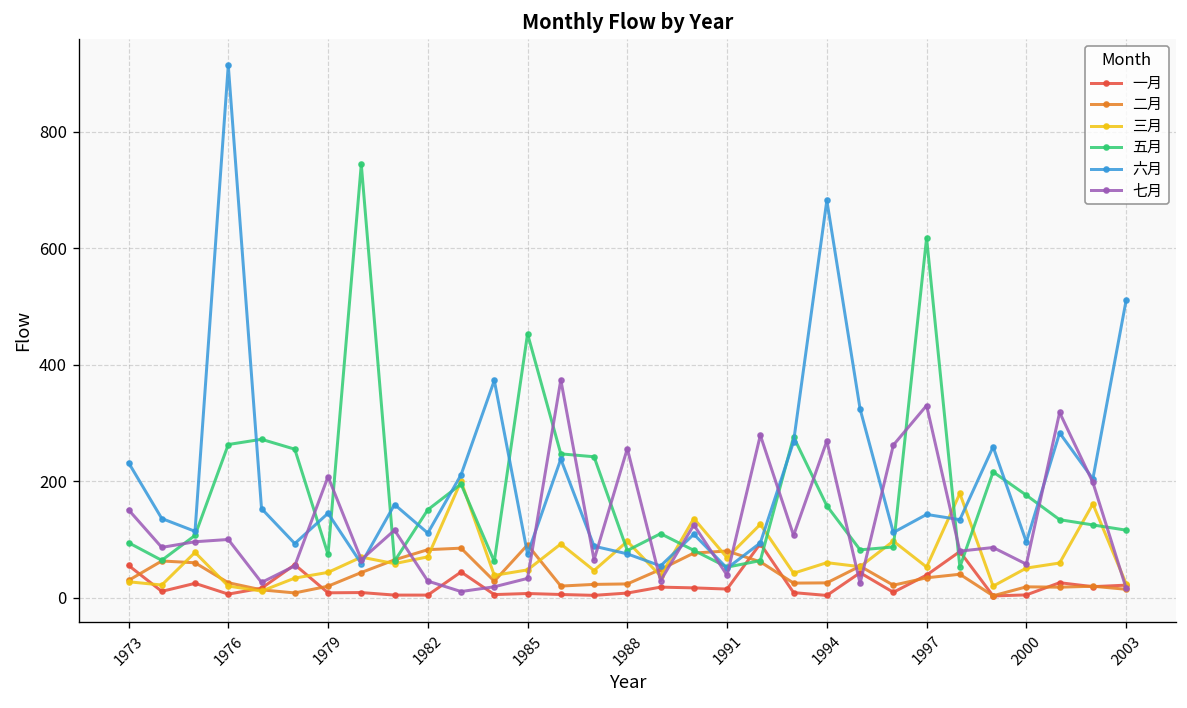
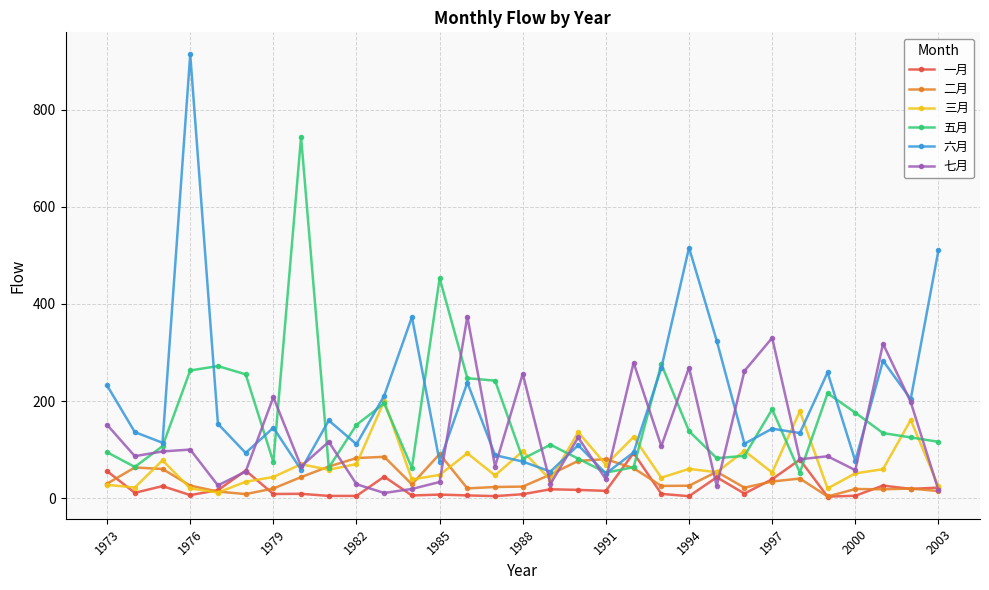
  {
    "三月": {
      "1976": 20,
      "1979": 40,
      "1982": 70,
      "1985": 50,
      "1988": 100,
      "1991": 70,
      "1994": 60,
      "1997": 50,
      "2000": 50
    },
    "五月": {
      "1973": 90,
      "1976": 260,
      "1979": 70,
      "1982": 150,
      "1985": 450,
      "1988": 80,
-     "1994": 160,
-     "1997": 620,
+     "1994": 140,
+     "1997": 180,
      "2000": 180,
      "2003": 120
    },
    "六月": {
      "1973": 230,
      "1976": 910,
      "1979": 150,
      "1982": 110,
      "1985": 80,
      "1988": 80,
-     "1994": 680,
+     "1994": 520,
      "1997": 140,
-     "2000": 100,
+     "2000": 80,
      "2003": 510
    },
    "七月": {
      "1973": 150,
      "1976": 100,
      "1979": 210,
      "1982": 30,
      "1985": 30,
      "1988": 260,
      "1991": 40,
      "1994": 270,
      "1997": 330,
      "2000": 60
    }
  }
